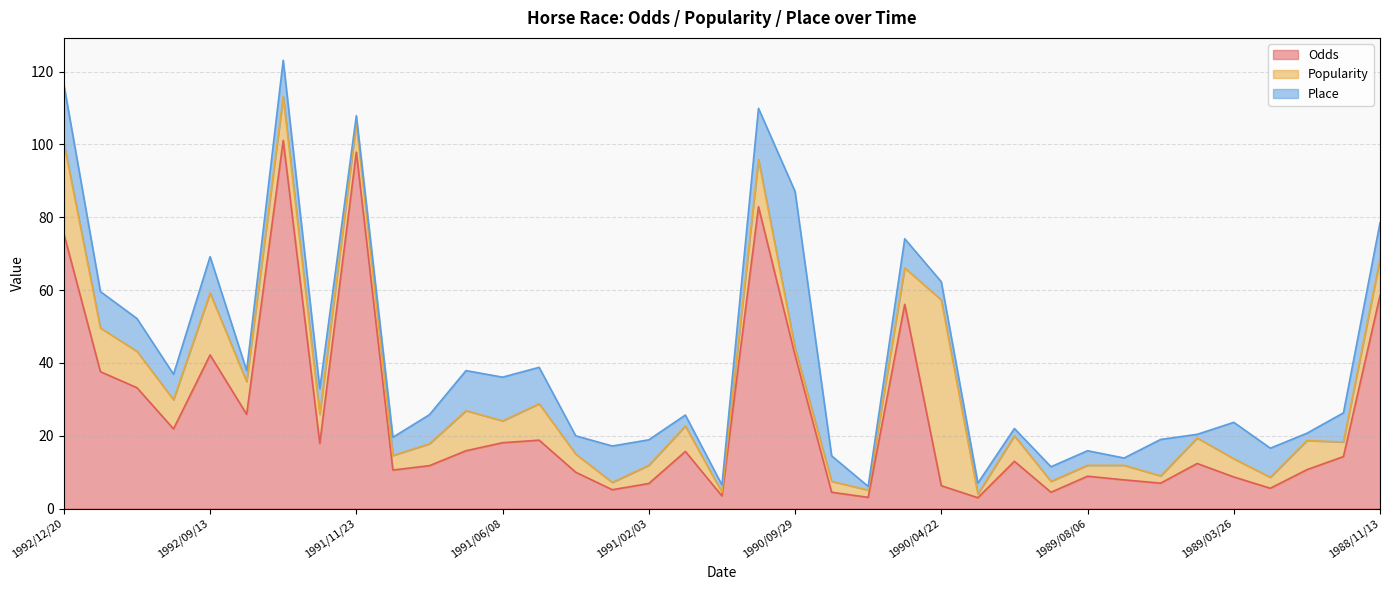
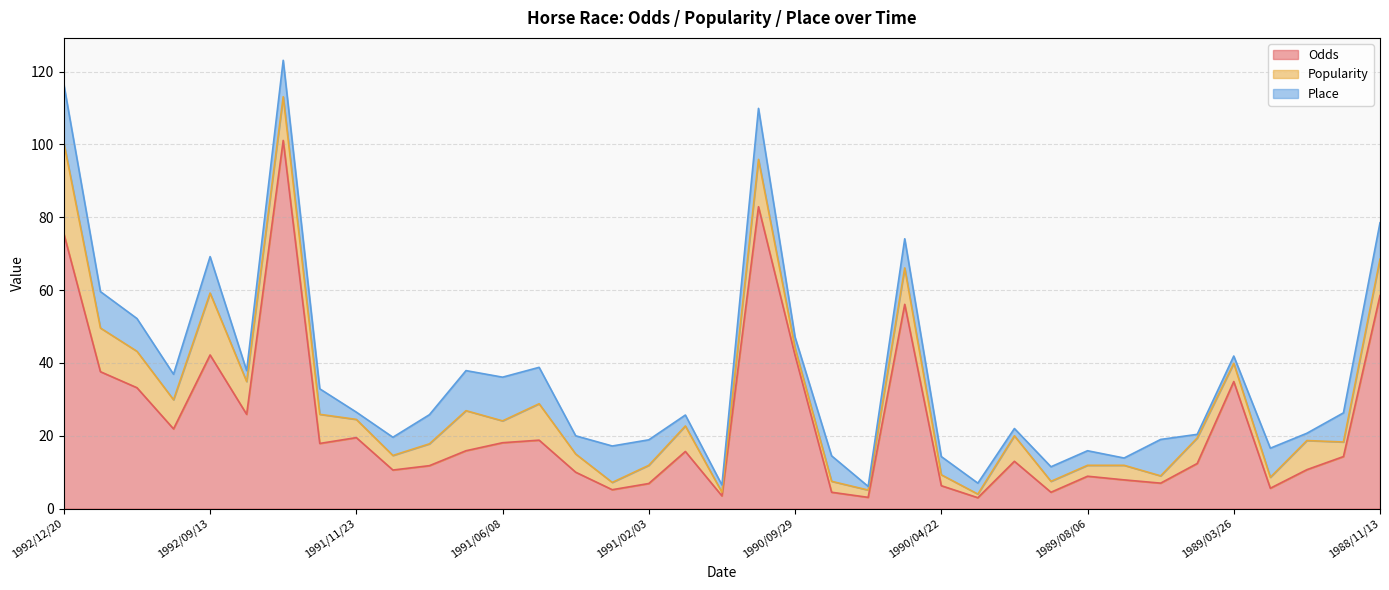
  {
    "Odds": {
      "1992/12/20": 76,
      "1992/09/13": 42,
-     "1991/11/23": 98,
+     "1991/11/23": 20,
      "1991/06/08": 18,
      "1991/02/03": 7,
      "1990/09/29": 42,
      "1990/04/22": 6,
      "1989/08/06": 9,
-     "1989/03/26": 9,
+     "1989/03/26": 35,
      "1988/11/13": 59
    },
    "Popularity": {
      "1992/12/20": 25,
      "1992/09/13": 17,
-     "1991/11/23": 8,
+     "1991/11/23": 5,
      "1991/06/08": 6,
      "1991/02/03": 5,
      "1990/09/29": 2,
-     "1990/04/22": 51,
+     "1990/04/22": 3,
      "1989/08/06": 3,
      "1989/03/26": 5,
      "1988/11/13": 10
    },
    "Place": {
      "1992/12/20": 16,
      "1992/09/13": 10,
      "1991/11/23": 2,
      "1991/06/08": 12,
      "1991/02/03": 7,
-     "1990/09/29": 43,
+     "1990/09/29": 3,
      "1990/04/22": 5,
      "1989/08/06": 4,
-     "1989/03/26": 10,
+     "1989/03/26": 2,
      "1988/11/13": 10
    }
  }
